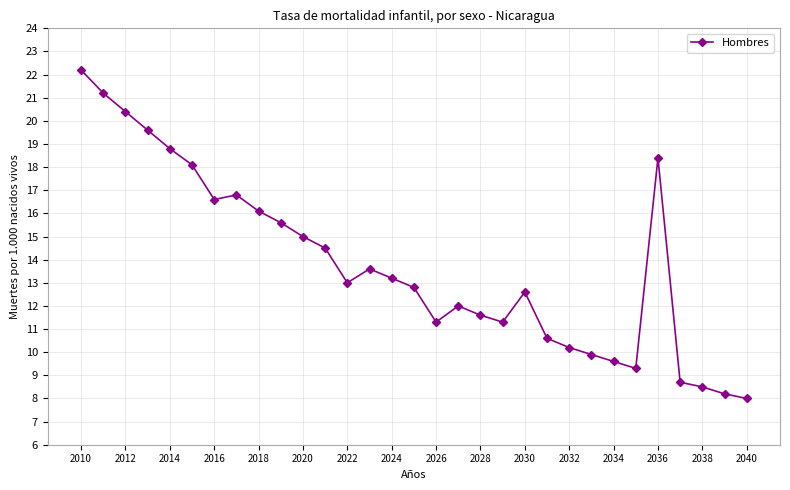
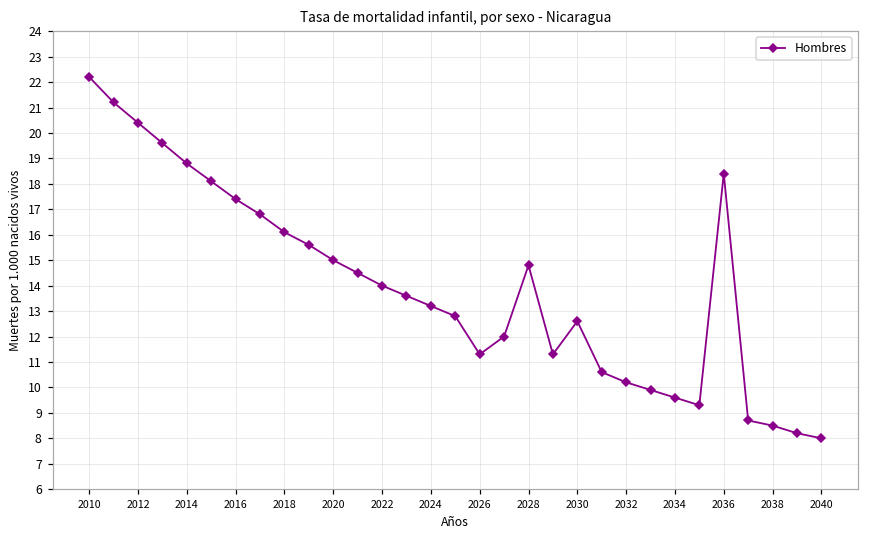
  {
    "2010": 22.2,
    "2012": 20.4,
    "2014": 18.8,
-   "2016": 16.6,
+   "2016": 17.4,
    "2018": 16.1,
    "2020": 15.0,
-   "2022": 13,
+   "2022": 14,
    "2024": 13.2,
    "2026": 11.3,
-   "2028": 11.6,
+   "2028": 14.8,
    "2030": 12.6,
    "2032": 10.2,
    "2034": 9.6,
    "2036": 18.4,
    "2038": 8.5,
    "2040": 8.0
  }
